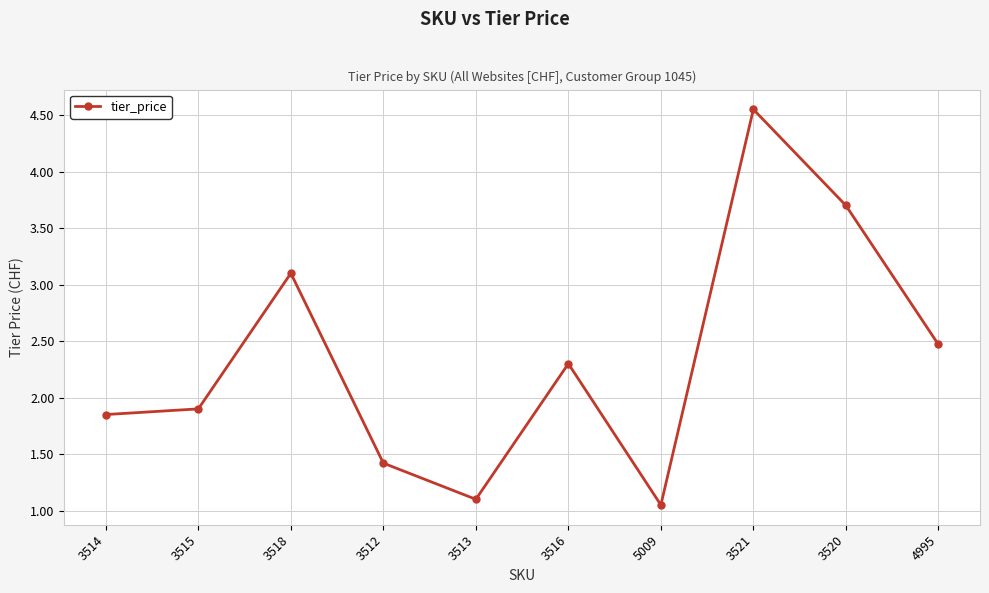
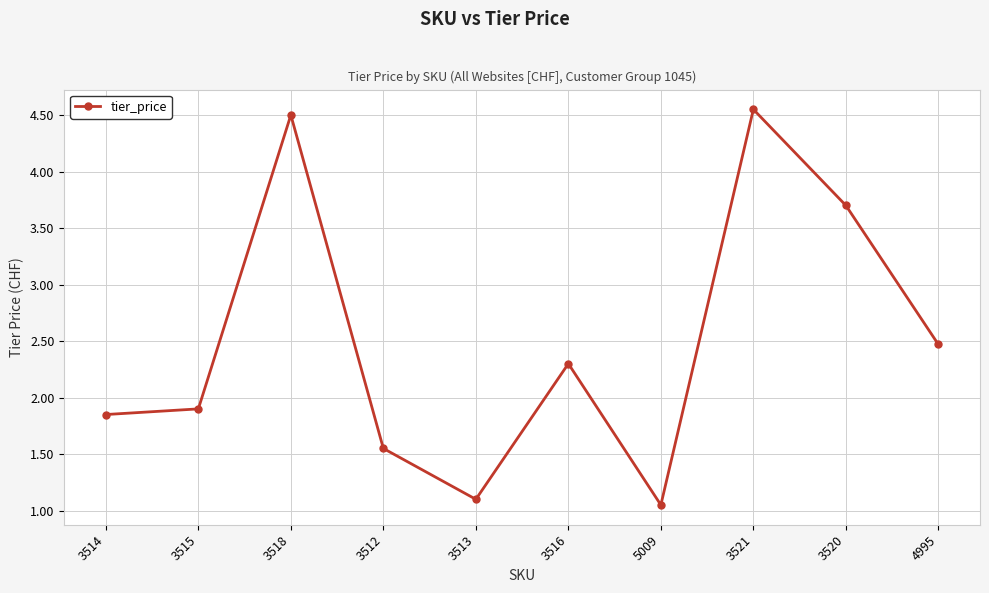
  {
    "3514": 1.85,
    "3515": 1.90,
-   "3518": 3.1,
-   "3512": 1.42,
+   "3518": 4.5,
+   "3512": 1.55,
    "3513": 1.10,
    "3516": 2.30,
    "5009": 1.05,
    "3521": 4.55,
    "3520": 3.70,
    "4995": 2.47
  }
